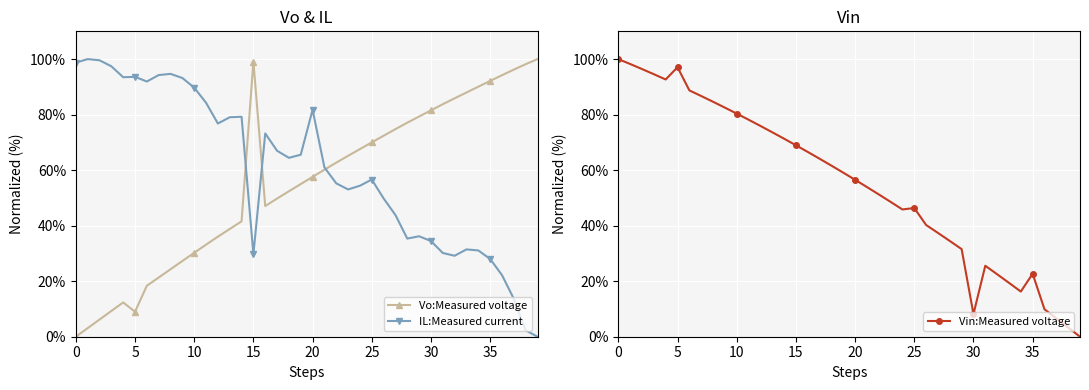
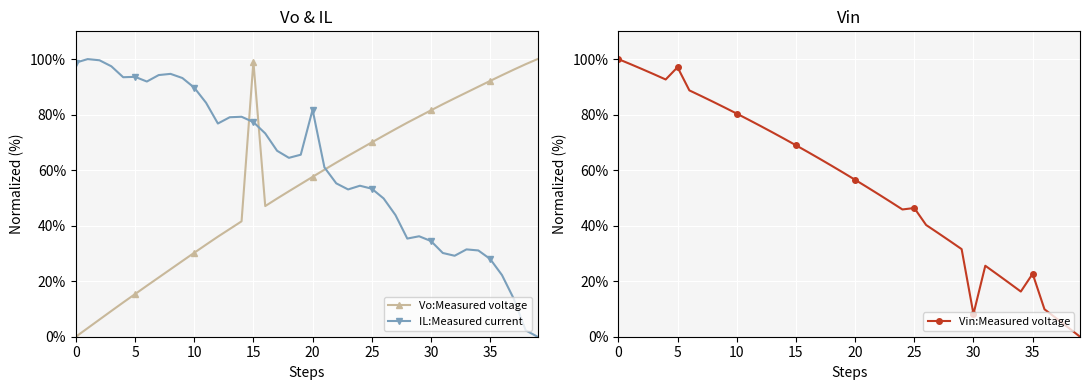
  {
    "Vo & IL": {
      "Vo:Measured voltage": {
        "0": "0%",
-       "5": "9%",
+       "5": "15%",
        "10": "30%",
        "15": "99%",
        "20": "58%",
        "25": "70%",
        "30": "82%",
        "35": "92%"
      },
      "IL:Measured current": {
        "0": "99%",
        "5": "94%",
        "10": "90%",
-       "15": "30%",
+       "15": "77%",
        "20": "82%",
-       "25": "57%",
+       "25": "53%",
        "30": "34%",
        "35": "28%"
      }
    },
    "Vin": {
      "0": "100%",
      "5": "97%",
      "10": "80%",
      "15": "69%",
      "20": "57%",
      "25": "46%",
      "35": "23%"
    }
  }
